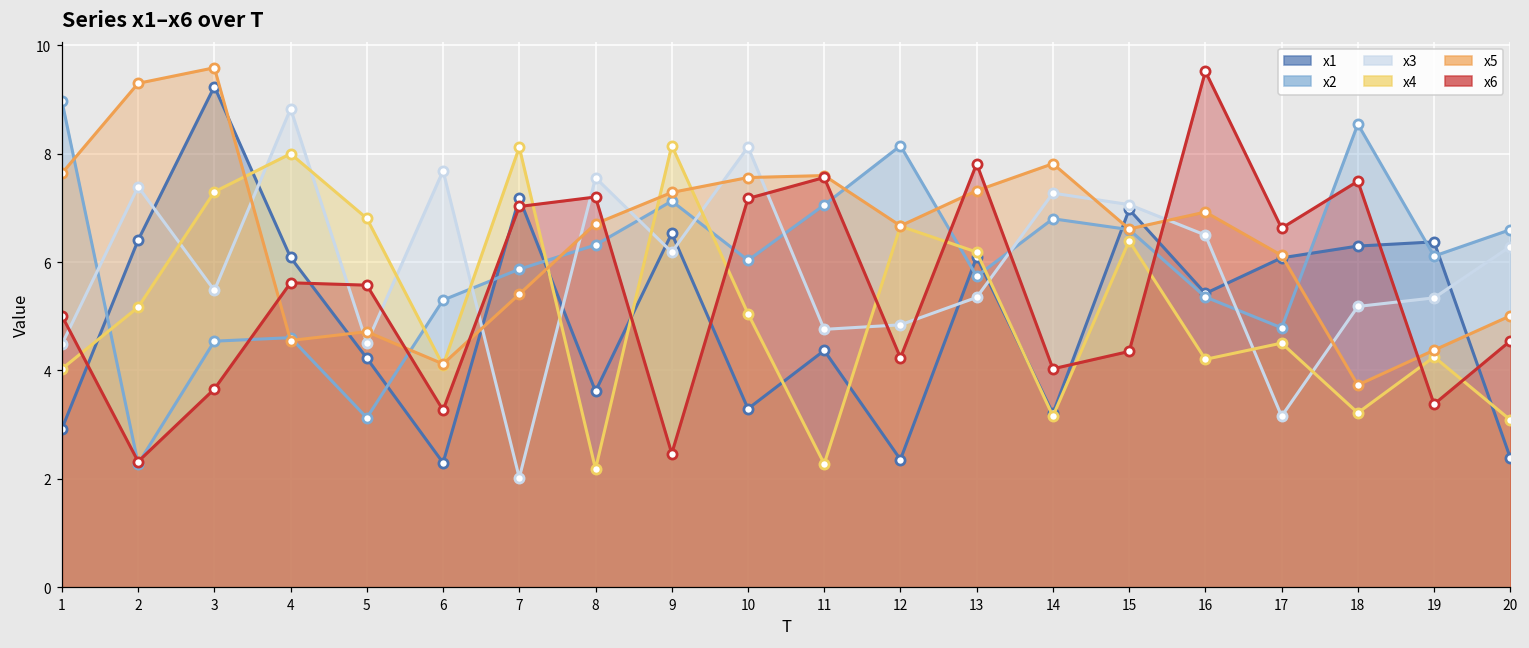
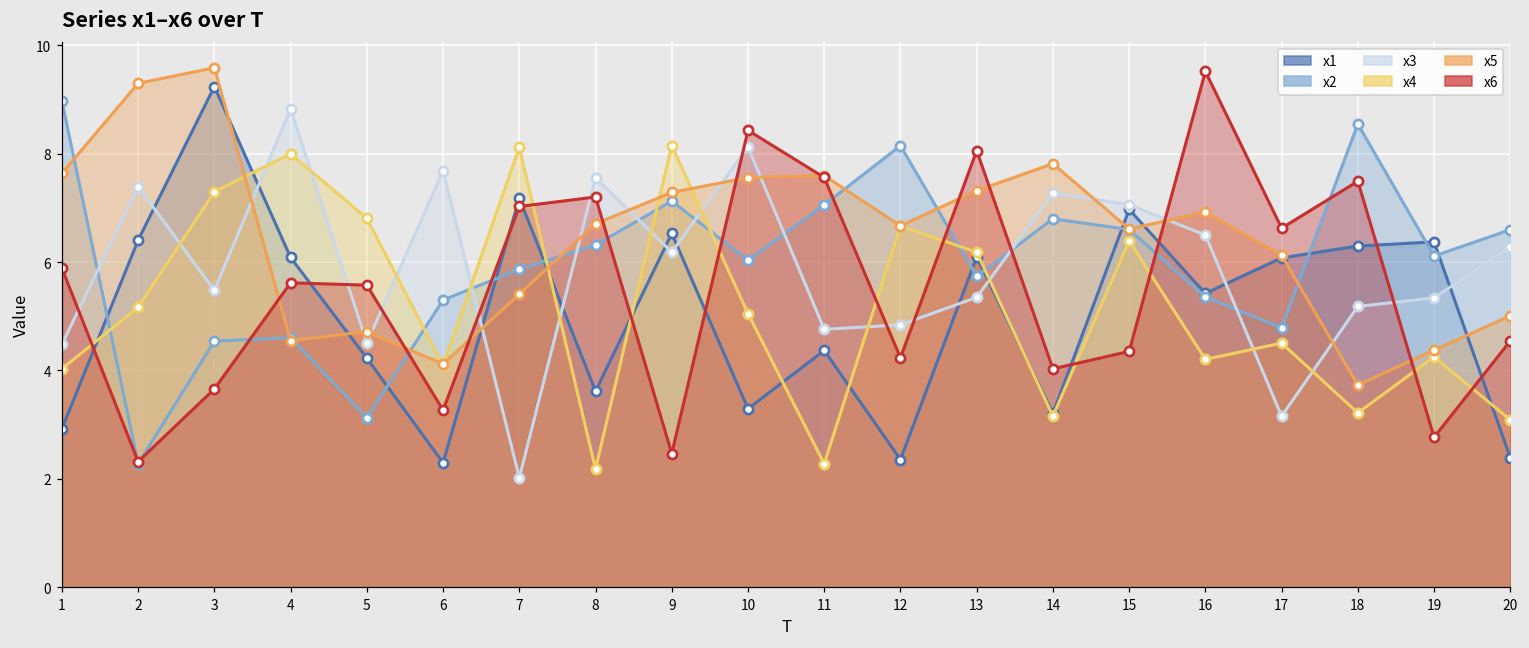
  {
    "x6": {
-     "1": 5.0,
+     "1": 5.9,
      "3": 3.7,
      "4": 5.6,
      "5": 5.6,
      "6": 3.3,
      "7": 7.0,
      "8": 7.2,
      "9": 2.5,
-     "10": 7.2,
+     "10": 8.4,
      "12": 4.2,
-     "13": 7.8,
+     "13": 8.1,
      "14": 4.0,
      "15": 4.4,
      "16": 9.5,
      "17": 6.6,
      "18": 7.5,
-     "19": 3.4,
+     "19": 2.8,
      "20": 4.5
    }
  }
